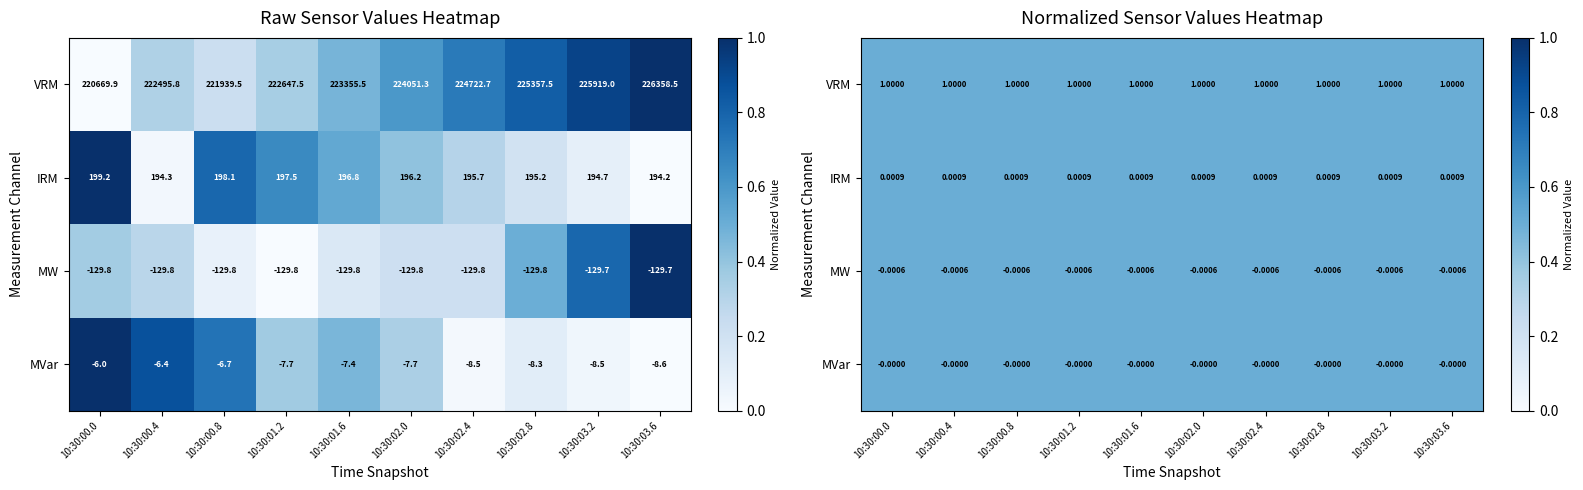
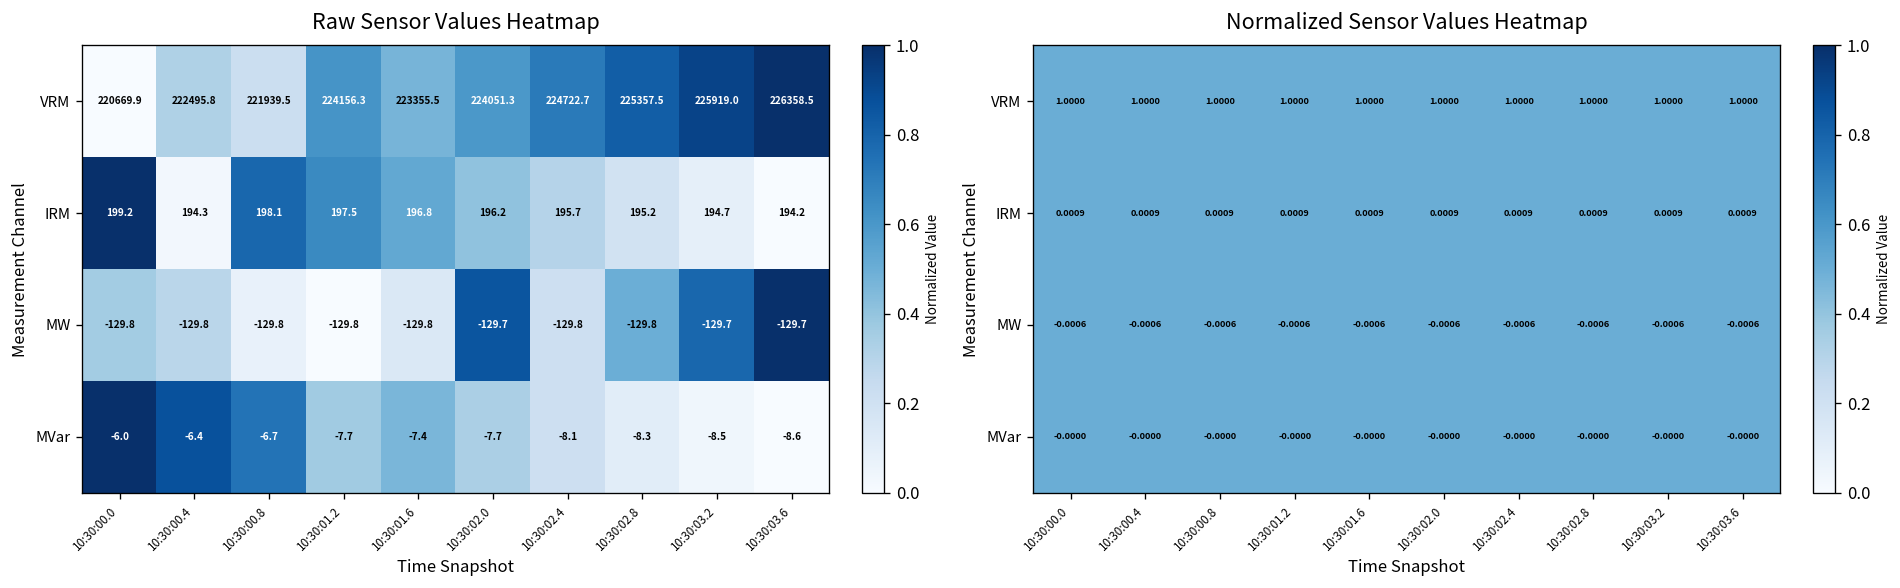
  {
    "Raw Sensor Values Heatmap": {
      "VRM": {
        "10:30:00.0": 220669.9,
        "10:30:00.4": 222495.8,
        "10:30:00.8": 221939.5,
-       "10:30:01.2": 222647.5,
+       "10:30:01.2": 224156.3,
        "10:30:01.6": 223355.5,
        "10:30:02.0": 224051.3,
        "10:30:02.4": 224722.7,
        "10:30:02.8": 225357.5,
        "10:30:03.2": 225919.0,
        "10:30:03.6": 226358.5
      },
      "IRM": {
        "10:30:00.0": 199.2,
        "10:30:00.4": 194.3,
        "10:30:00.8": 198.1,
        "10:30:01.2": 197.5,
        "10:30:01.6": 196.8,
        "10:30:02.0": 196.2,
        "10:30:02.4": 195.7,
        "10:30:02.8": 195.2,
        "10:30:03.2": 194.7,
        "10:30:03.6": 194.2
      },
      "MW": {
        "10:30:00.0": -129.8,
        "10:30:00.4": -129.8,
        "10:30:00.8": -129.8,
        "10:30:01.2": -129.8,
        "10:30:01.6": -129.8,
-       "10:30:02.0": -129.8,
+       "10:30:02.0": -129.7,
        "10:30:02.4": -129.8,
        "10:30:02.8": -129.8,
        "10:30:03.2": -129.7,
        "10:30:03.6": -129.7
      },
      "MVar": {
        "10:30:00.0": -6.0,
        "10:30:00.4": -6.4,
        "10:30:00.8": -6.7,
        "10:30:01.2": -7.7,
        "10:30:01.6": -7.4,
        "10:30:02.0": -7.7,
-       "10:30:02.4": -8.5,
+       "10:30:02.4": -8.1,
        "10:30:02.8": -8.3,
        "10:30:03.2": -8.5,
        "10:30:03.6": -8.6
      }
    },
    "Normalized Sensor Values Heatmap": {
      "VRM": {
        "10:30:00.0": 1.0000,
        "10:30:00.4": 1.0000,
        "10:30:00.8": 1.0000,
        "10:30:01.2": 1.0000,
        "10:30:01.6": 1.0000,
        "10:30:02.0": 1.0000,
        "10:30:02.4": 1.0000,
        "10:30:02.8": 1.0000,
        "10:30:03.2": 1.0000,
        "10:30:03.6": 1.0000
      },
      "IRM": {
        "10:30:00.0": 0.0009,
        "10:30:00.4": 0.0009,
        "10:30:00.8": 0.0009,
        "10:30:01.2": 0.0009,
        "10:30:01.6": 0.0009,
        "10:30:02.0": 0.0009,
        "10:30:02.4": 0.0009,
        "10:30:02.8": 0.0009,
        "10:30:03.2": 0.0009,
        "10:30:03.6": 0.0009
      },
      "MW": {
        "10:30:00.0": -0.0006,
        "10:30:00.4": -0.0006,
        "10:30:00.8": -0.0006,
        "10:30:01.2": -0.0006,
        "10:30:01.6": -0.0006,
        "10:30:02.0": -0.0006,
        "10:30:02.4": -0.0006,
        "10:30:02.8": -0.0006,
        "10:30:03.2": -0.0006,
        "10:30:03.6": -0.0006
      },
      "MVar": {
        "10:30:00.0": -0.0000,
        "10:30:00.4": -0.0000,
        "10:30:00.8": -0.0000,
        "10:30:01.2": -0.0000,
        "10:30:01.6": -0.0000,
        "10:30:02.0": -0.0000,
        "10:30:02.4": -0.0000,
        "10:30:02.8": -0.0000,
        "10:30:03.2": -0.0000,
        "10:30:03.6": -0.0000
      }
    }
  }
